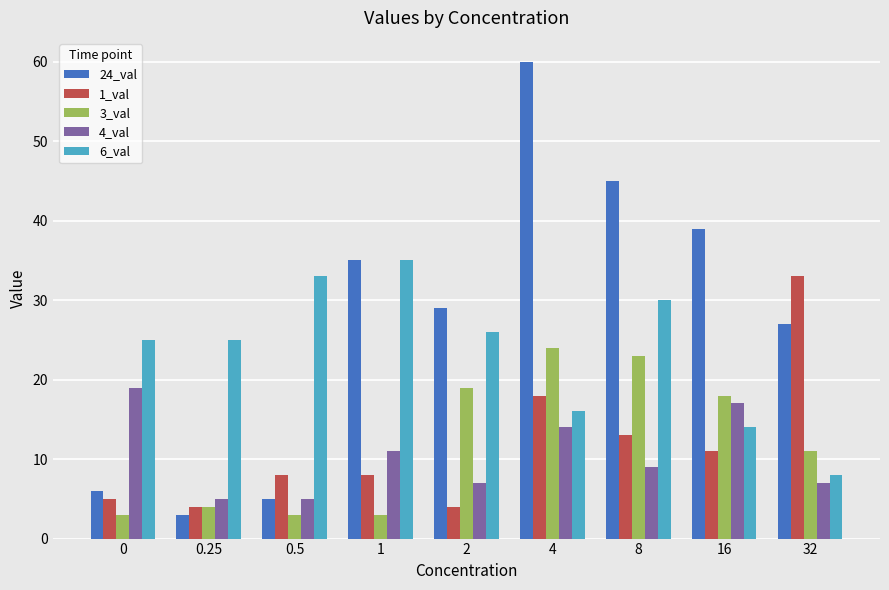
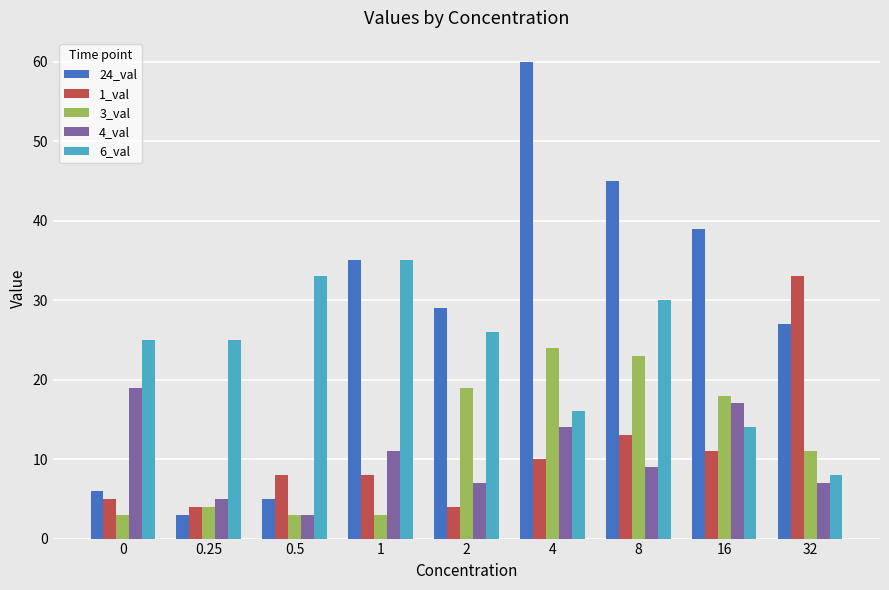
  {
    "1_val": {
      "0": 5,
      "0.25": 4,
      "0.5": 8,
      "1": 8,
      "2": 4,
-     "4": 18,
+     "4": 10,
      "8": 13,
      "16": 11,
      "32": 33
    },
    "3_val": {
      "0": 3,
      "0.25": 4,
      "0.5": 3,
      "1": 3,
      "2": 19,
      "4": 24,
      "8": 23,
      "16": 18,
      "32": 11
    },
    "4_val": {
      "0": 19,
      "0.25": 5,
-     "0.5": 5,
+     "0.5": 3,
      "1": 11,
      "2": 7,
      "4": 14,
      "8": 9,
      "16": 17,
      "32": 7
    }
  }
